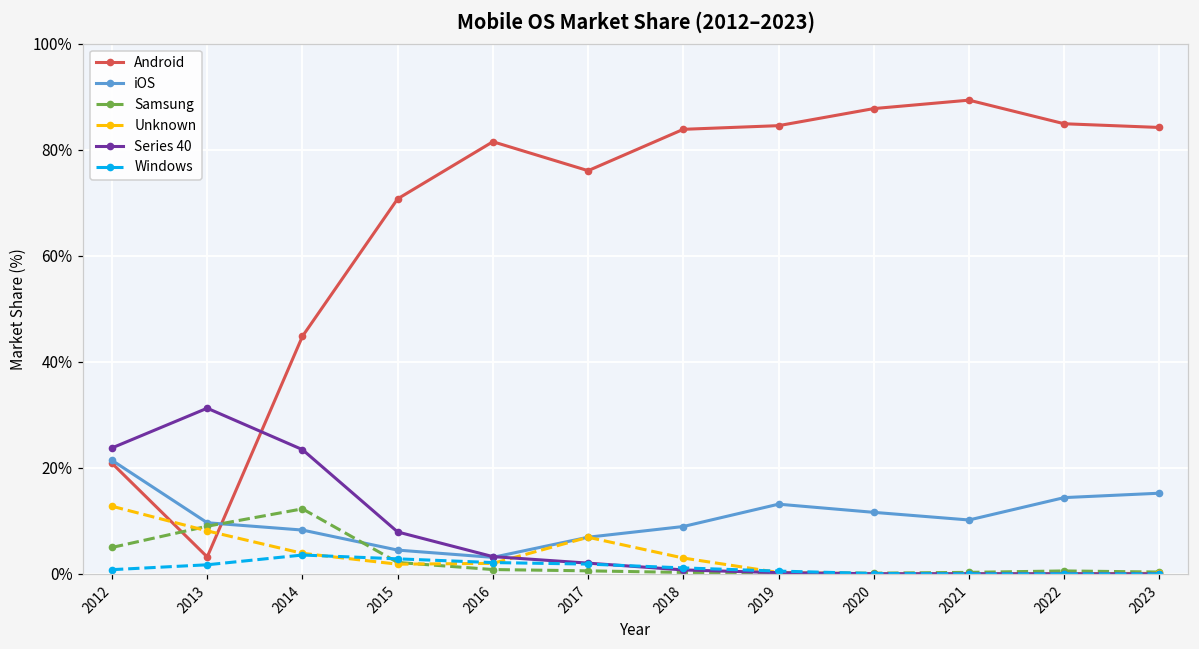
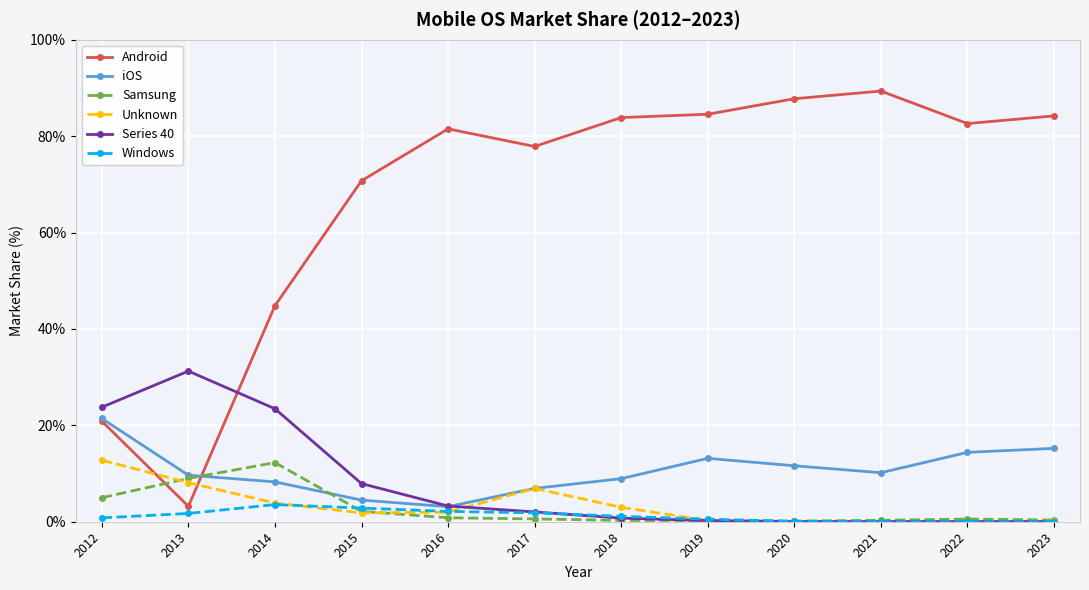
  {
    "Android": {
      "2012": "21%",
      "2013": "3%",
      "2014": "45%",
      "2015": "71%",
      "2016": "82%",
-     "2017": "76%",
+     "2017": "78%",
      "2018": "84%",
      "2019": "85%",
      "2020": "88%",
      "2021": "89%",
-     "2022": "85%",
+     "2022": "83%",
      "2023": "84%"
    },
    "iOS": {
      "2012": "21%",
      "2013": "10%",
      "2014": "8%",
      "2015": "4%",
      "2018": "9%",
      "2019": "13%",
      "2020": "12%",
      "2021": "10%",
      "2022": "14%",
      "2023": "15%"
    },
    "Samsung": {
      "2012": "5%",
      "2013": "9%",
      "2014": "12%",
      "2016": "1%",
      "2017": "1%"
    },
    "Unknown": {
      "2012": "13%",
      "2013": "8%",
      "2018": "3%"
    },
    "Series 40": {
      "2012": "24%",
      "2013": "31%",
      "2014": "23%",
      "2015": "8%"
    },
    "Windows": {
      "2012": "1%",
      "2013": "2%",
      "2015": "3%"
    }
  }
